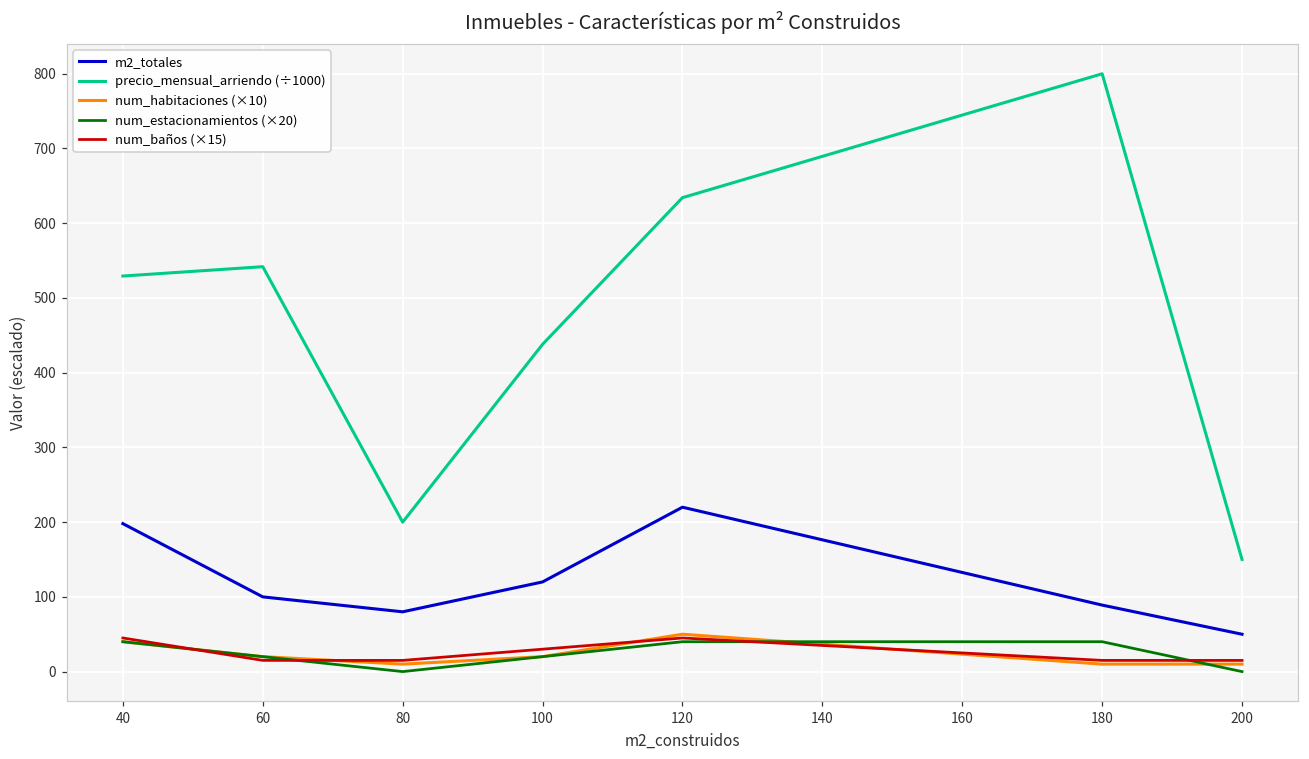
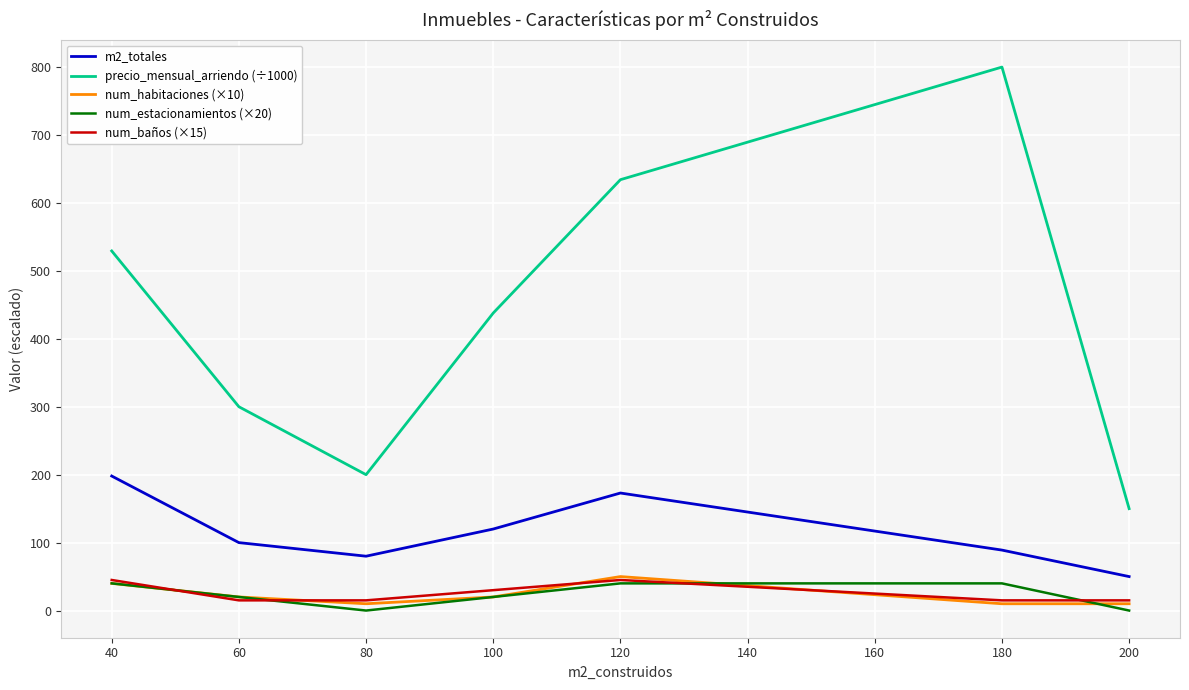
  {
    "m2_totales": {
      "40": 200,
      "60": 100,
      "80": 80,
      "100": 120,
-     "120": 220,
+     "120": 170,
      "180": 90,
      "200": 50
    },
    "precio_mensual_arriendo (÷1000)": {
      "40": 530,
-     "60": 540,
+     "60": 300,
      "80": 200,
      "100": 440,
      "120": 630,
      "180": 800,
      "200": 150
    },
    "num_habitaciones (×10)": {
      "80": 10,
      "120": 50,
      "180": 10,
      "200": 10
    },
    "num_estacionamientos (×20)": {
      "80": 0,
      "120": 40,
      "180": 40,
      "200": 0
    },
    "num_baños (×15)": {
      "40": 50,
      "60": 20,
      "80": 20,
      "100": 30,
      "120": 50,
      "180": 20,
      "200": 20
    }
  }
